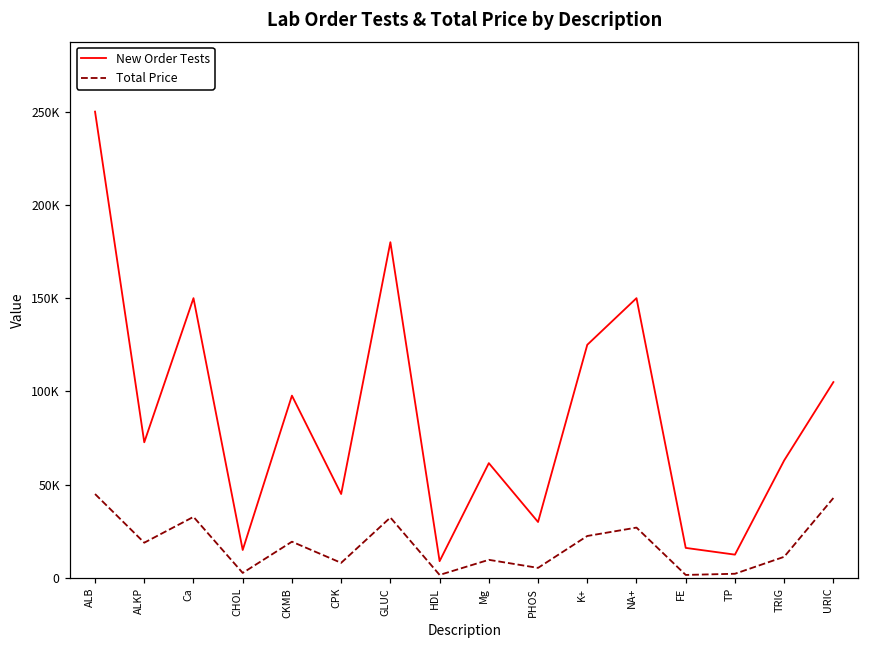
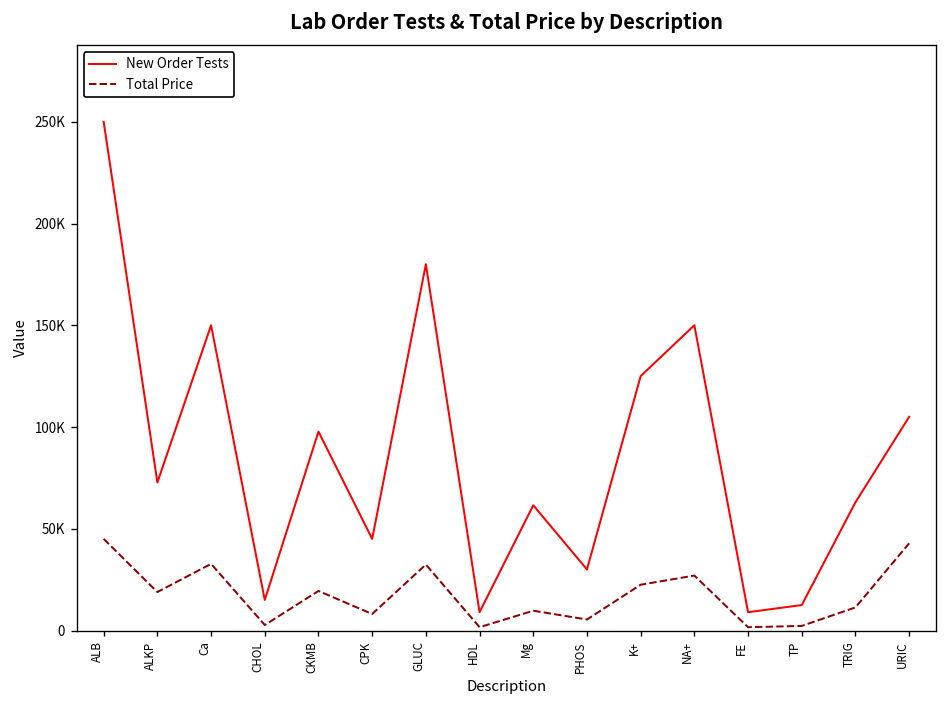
  {
    "New Order Tests": {
      "ALB": 250000,
      "ALKP": 73000,
      "Ca": 150000,
      "CHOL": 15000,
      "CKMB": 98000,
      "CPK": 45000,
      "GLUC": 180000,
      "HDL": 9000,
      "Mg": 62000,
      "PHOS": 30000,
      "K+": 125000,
      "NA+": 150000,
-     "FE": 16000,
+     "FE": 9000,
      "TP": 13000,
      "TRIG": 63000,
      "URIC": 105000
    },
    "Total Price": {
      "ALB": 45000,
      "ALKP": 19000,
      "Ca": 33000,
      "CHOL": 3000,
      "CKMB": 19000,
      "CPK": 8000,
      "GLUC": 32000,
      "HDL": 2000,
      "Mg": 10000,
      "PHOS": 5000,
      "K+": 23000,
      "NA+": 27000,
      "FE": 2000,
      "TP": 2000,
      "TRIG": 11000,
      "URIC": 43000
    }
  }
